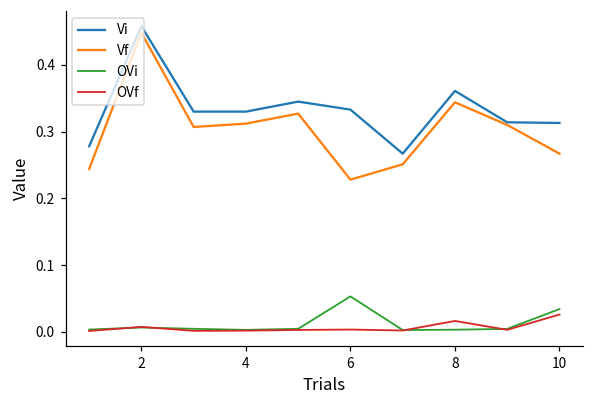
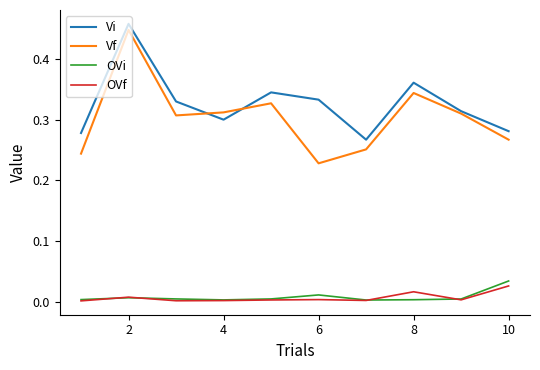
  {
    "Vi": {
-     "4": 0.33,
+     "4": 0.30,
      "6": 0.33,
      "8": 0.36,
-     "10": 0.31
+     "10": 0.28
    },
    "Vf": {
      "4": 0.31,
      "6": 0.23,
      "8": 0.34,
      "10": 0.27
    },
    "OVi": {
-     "6": 0.05,
+     "6": 0.01,
      "8": 0.00,
      "10": 0.03
    },
    "OVf": {
      "6": 0.00,
      "8": 0.02,
      "10": 0.03
    }
  }
